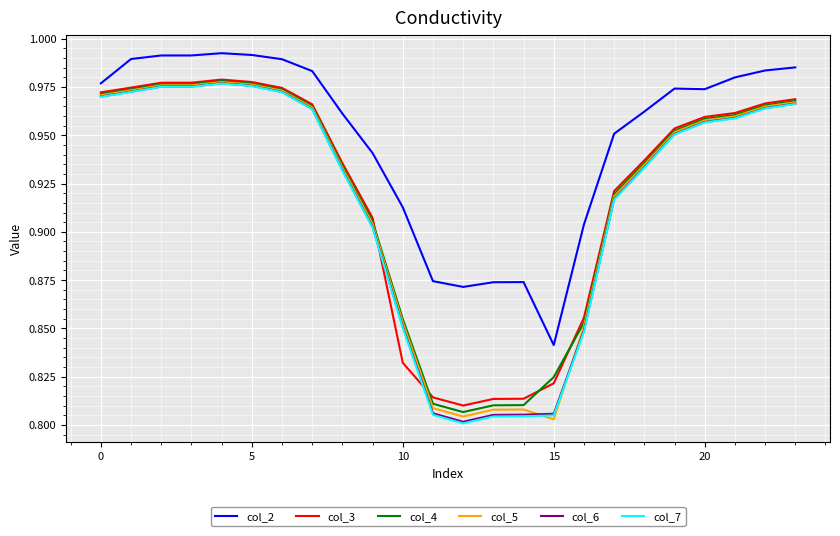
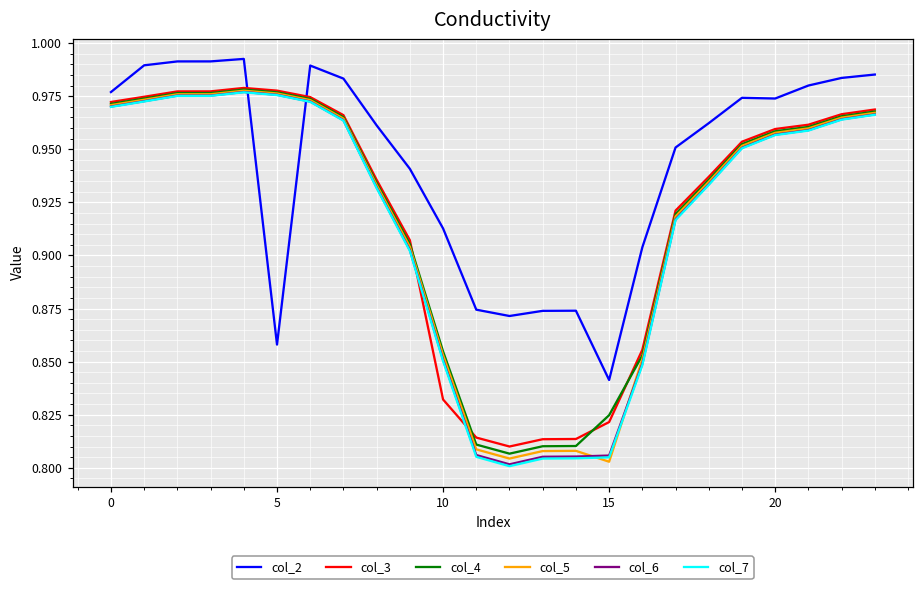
  {
    "col_2": {
      "0": 0.977,
-     "5": 0.992,
+     "5": 0.858,
      "10": 0.913,
      "15": 0.841,
      "20": 0.974
    },
    "col_3": {
      "10": 0.832,
      "15": 0.822
    },
    "col_4": {
      "10": 0.855,
      "15": 0.825
    },
    "col_5": {
      "10": 0.853,
      "15": 0.803
    }
  }
